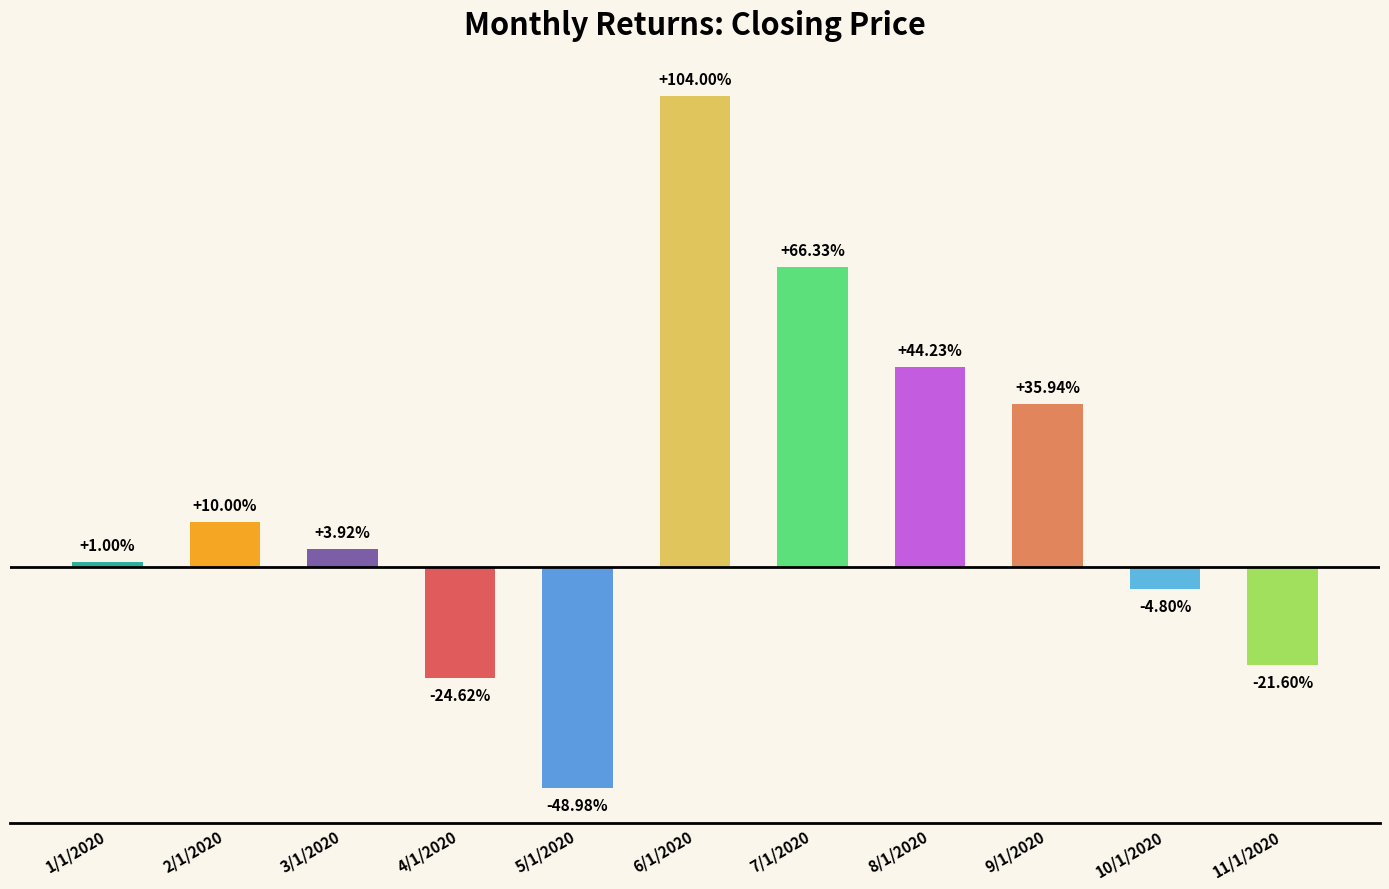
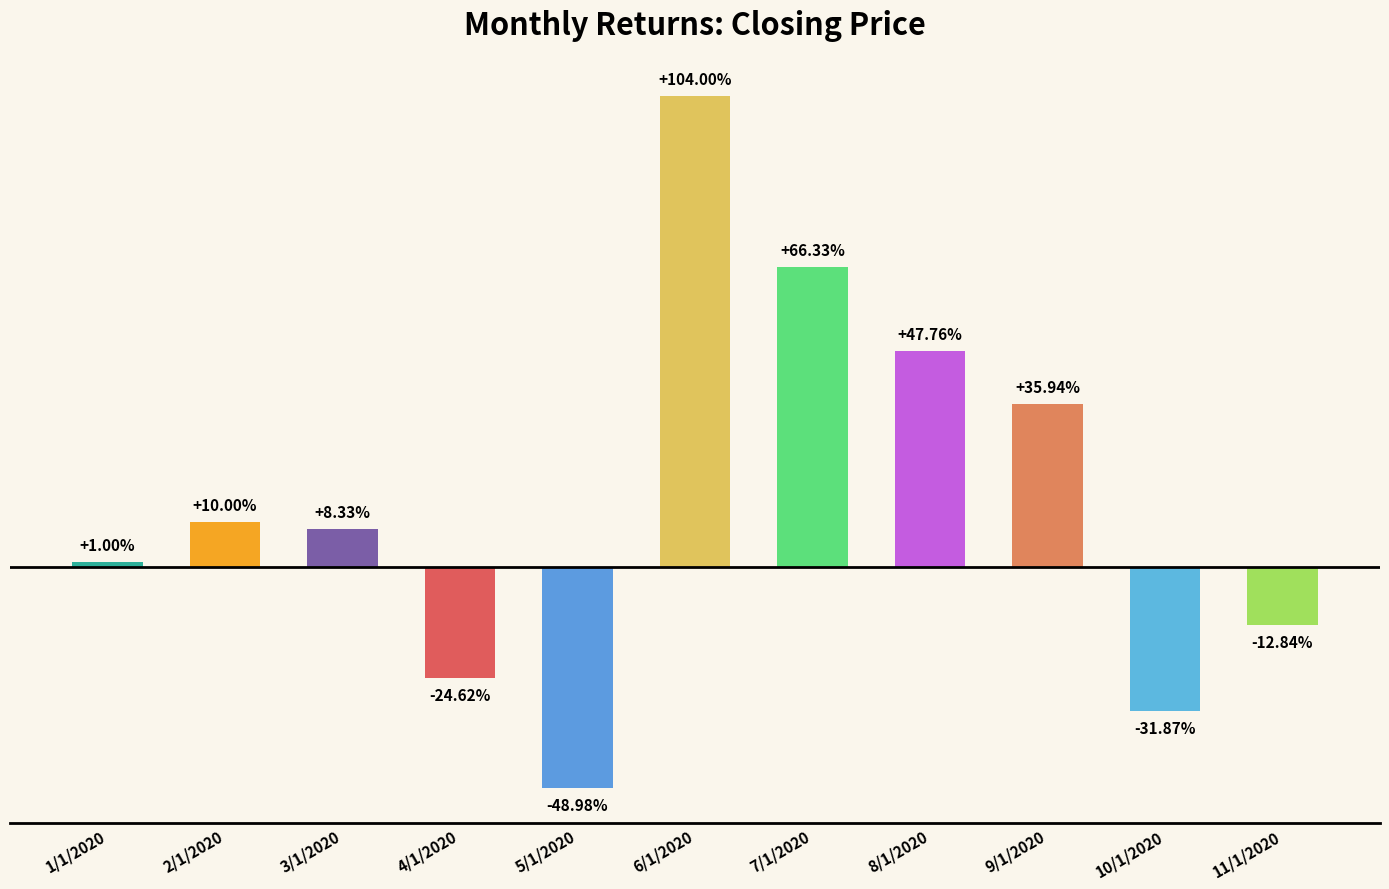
  {
    "1/1/2020": "+1.00%",
    "2/1/2020": "+10.00%",
-   "3/1/2020": "+3.92%",
+   "3/1/2020": "+8.33%",
    "4/1/2020": "-24.62%",
    "5/1/2020": "-48.98%",
    "6/1/2020": "+104.00%",
    "7/1/2020": "+66.33%",
-   "8/1/2020": "+44.23%",
+   "8/1/2020": "+47.76%",
    "9/1/2020": "+35.94%",
-   "10/1/2020": "-4.80%",
-   "11/1/2020": "-21.60%"
+   "10/1/2020": "-31.87%",
+   "11/1/2020": "-12.84%"
  }
